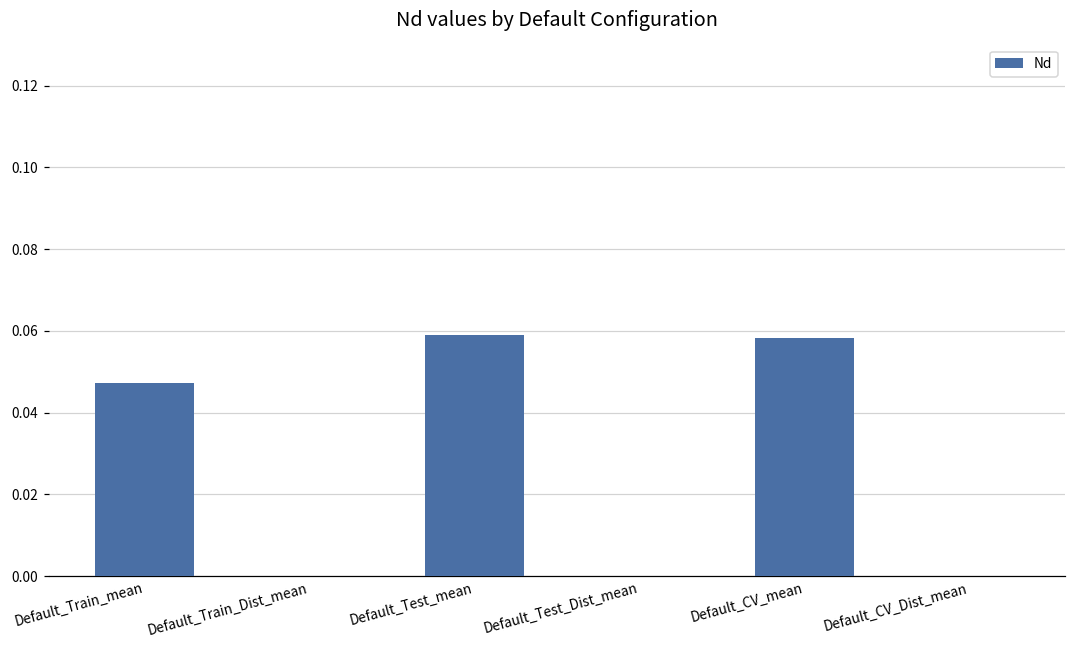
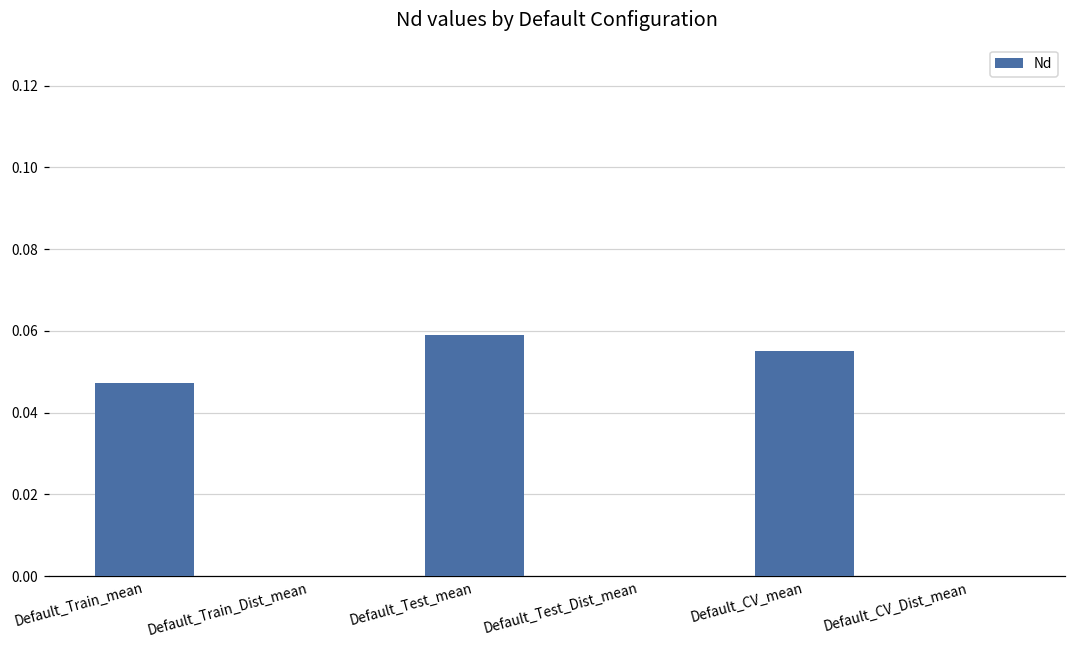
  {
    "Default_Train_mean": 0.047,
    "Default_Train_Dist_mean": 0.000,
    "Default_Test_mean": 0.059,
    "Default_Test_Dist_mean": 0.000,
-   "Default_CV_mean": 0.058,
+   "Default_CV_mean": 0.055,
    "Default_CV_Dist_mean": 0.000
  }
